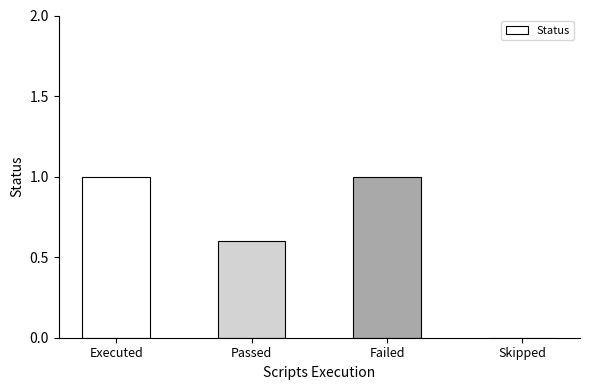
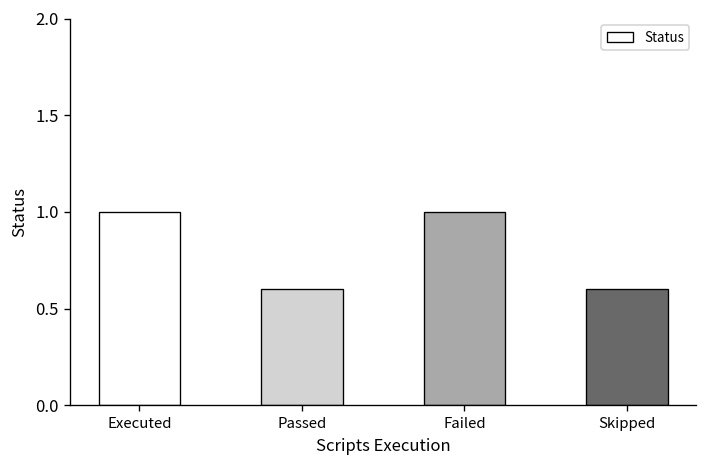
  {
    "Executed": 1.0,
    "Passed": 0.6,
    "Failed": 1.0,
-   "Skipped": 0.0
+   "Skipped": 0.6
  }
